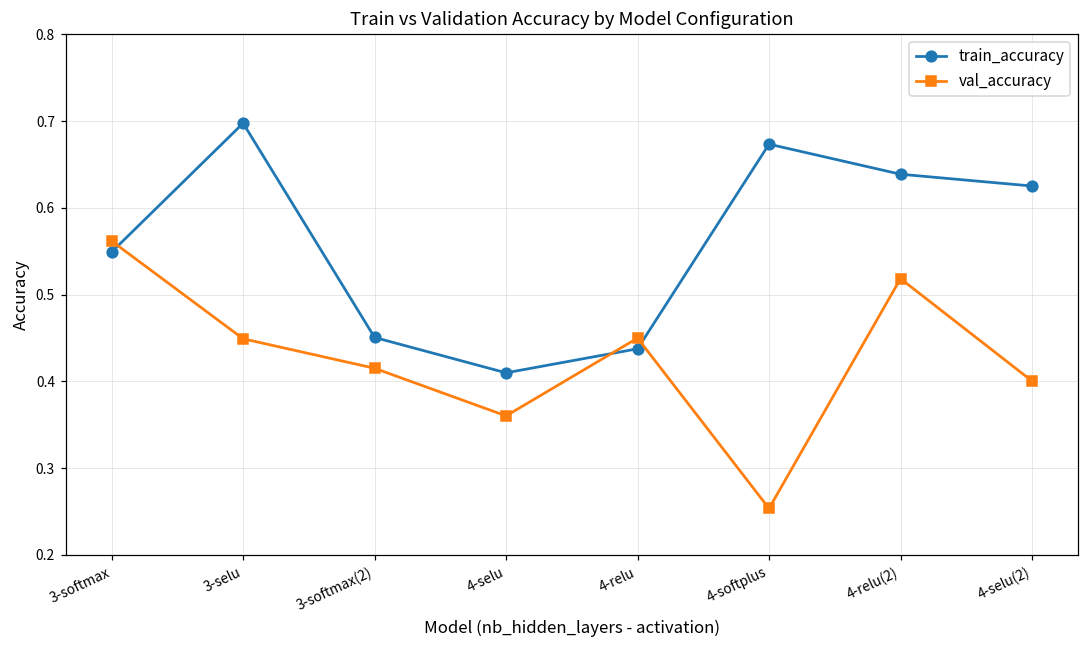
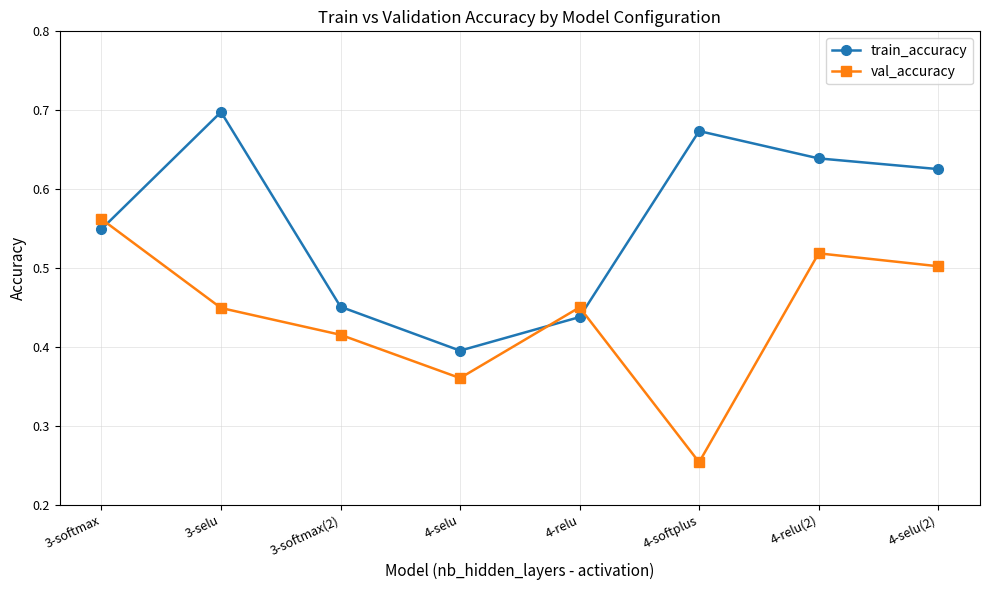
  {
    "train_accuracy": {
      "3-softmax": 0.55,
      "3-selu": 0.70,
      "3-softmax(2)": 0.45,
-     "4-selu": 0.41,
+     "4-selu": 0.40,
      "4-relu": 0.44,
      "4-softplus": 0.67,
      "4-relu(2)": 0.64,
      "4-selu(2)": 0.63
    },
    "val_accuracy": {
      "3-softmax": 0.56,
      "3-selu": 0.45,
      "3-softmax(2)": 0.42,
      "4-selu": 0.36,
      "4-relu": 0.45,
      "4-softplus": 0.25,
      "4-relu(2)": 0.52,
-     "4-selu(2)": 0.40
+     "4-selu(2)": 0.50
    }
  }
